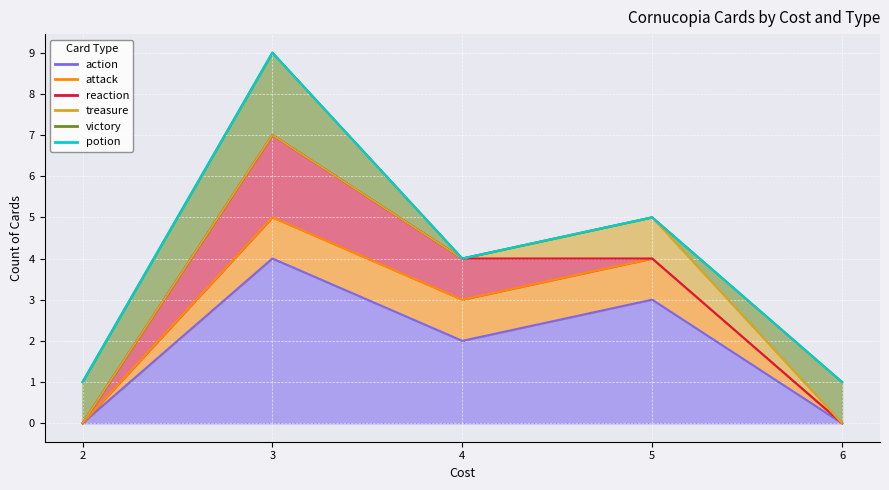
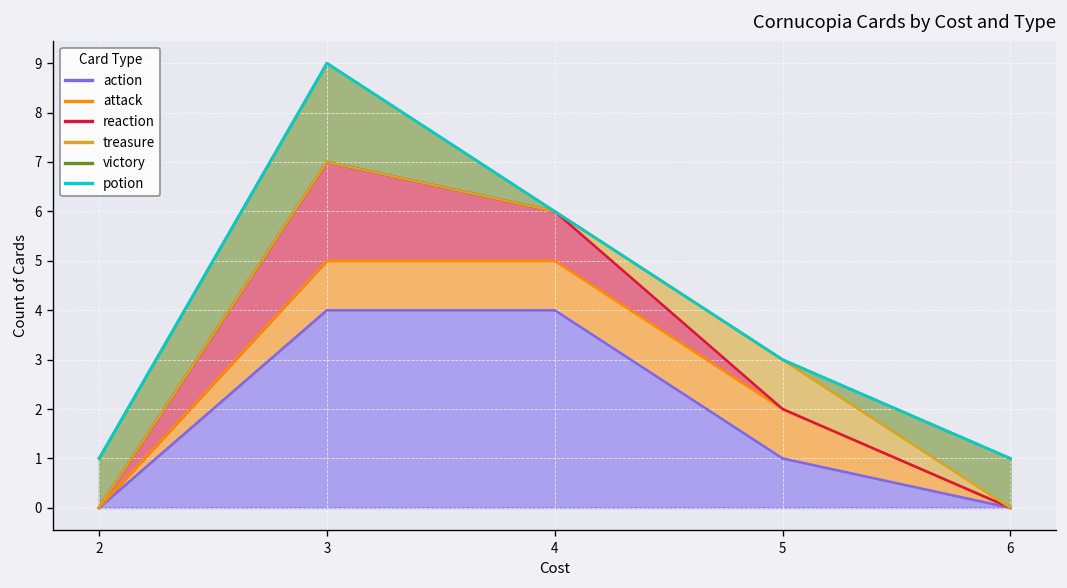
  {
    "action": {
      "3": 4,
-     "4": 2,
-     "5": 3
+     "4": 4,
+     "5": 1
    }
  }
